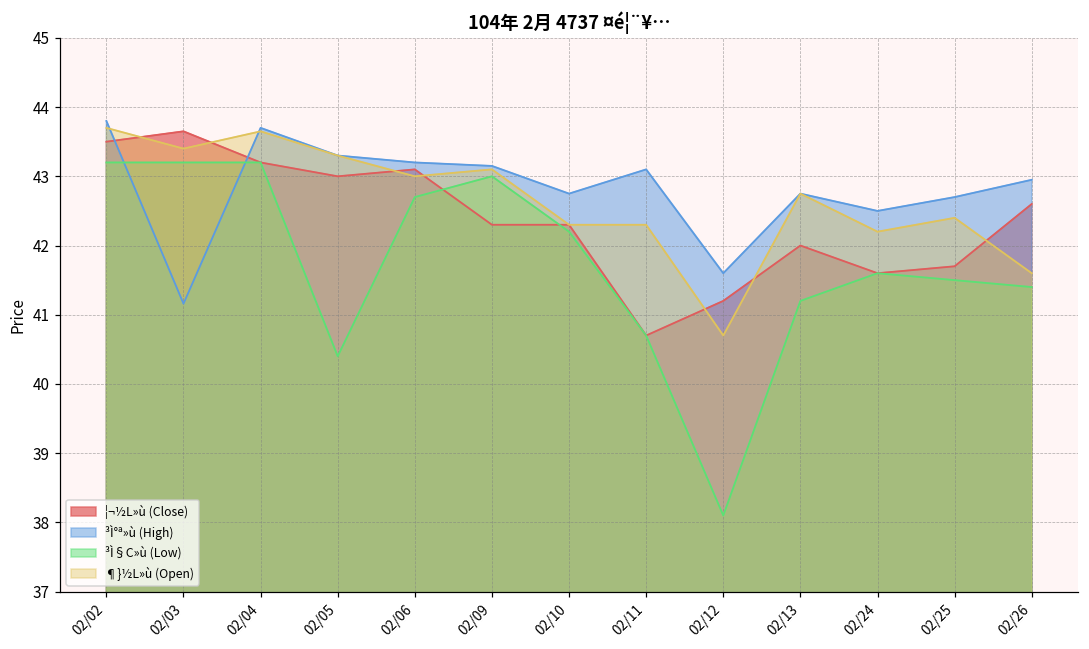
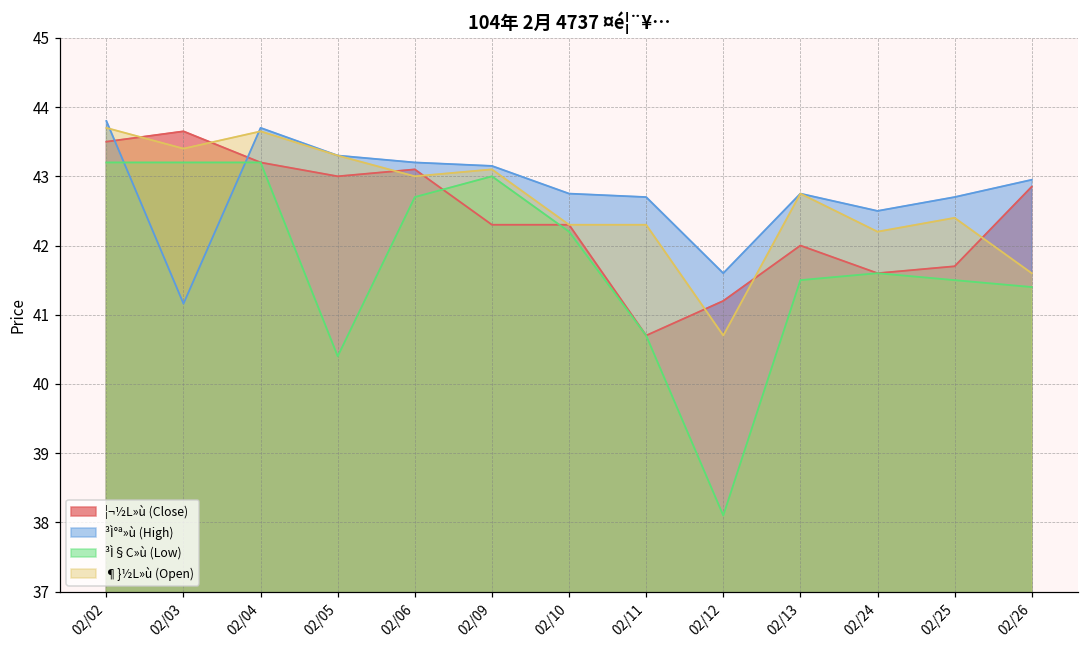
  {
    "¦¬½L»ù (Close)": {
      "02/02": 43.5,
      "02/03": 43.7,
      "02/05": 43.0,
      "02/06": 43.1,
      "02/09": 42.3,
      "02/12": 41.2,
      "02/13": 42.0,
      "02/25": 41.7,
-     "02/26": 42.6
+     "02/26": 42.9
    },
    "³Ì°ª»ù (High)": {
      "02/02": 43.8,
      "02/03": 41.2,
      "02/04": 43.7,
      "02/06": 43.2,
      "02/09": 43.2,
      "02/10": 42.8,
-     "02/11": 43.1,
+     "02/11": 42.7,
      "02/12": 41.6,
      "02/24": 42.5,
      "02/25": 42.7,
      "02/26": 43.0
    },
    "³Ì§C»ù (Low)": {
      "02/02": 43.2,
      "02/03": 43.2,
      "02/05": 40.4,
      "02/06": 42.7,
      "02/09": 43.0,
      "02/10": 42.2,
      "02/12": 38.1,
-     "02/13": 41.2,
+     "02/13": 41.5,
      "02/25": 41.5,
      "02/26": 41.4
    },
    "¶}½L»ù (Open)": {
      "02/02": 43.7,
      "02/03": 43.4,
      "02/04": 43.7,
      "02/06": 43.0,
      "02/09": 43.1,
      "02/11": 42.3,
      "02/12": 40.7,
      "02/24": 42.2,
      "02/25": 42.4,
      "02/26": 41.6
    }
  }
